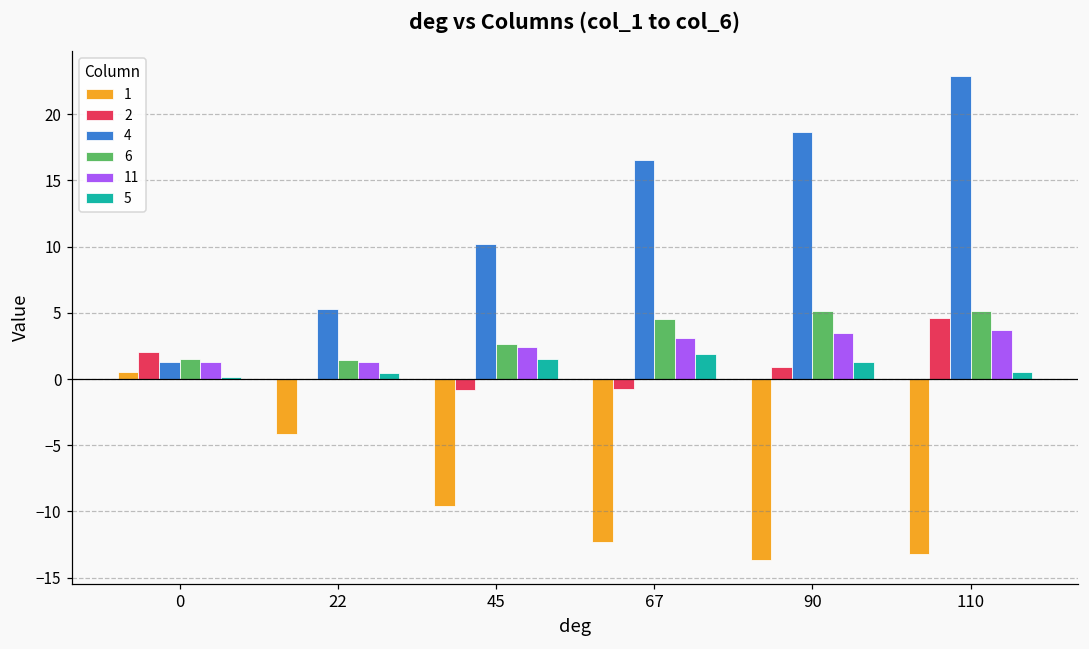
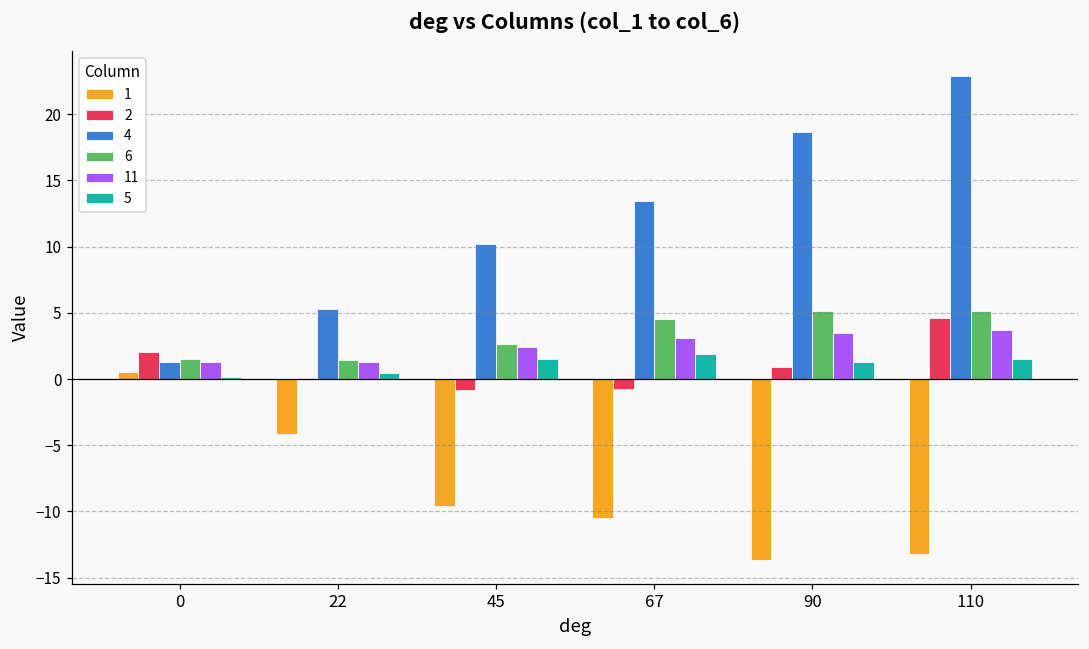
  {
    "1": {
      "0": 0.6,
      "22": -4.1,
      "45": -9.6,
-     "67": -12.3,
+     "67": -10.5,
      "90": -13.6,
      "110": -13.2
    },
    "2": {
      "0": 2.0,
      "45": -0.8,
      "67": -0.8,
      "90": 0.9,
      "110": 4.6
    },
    "4": {
      "0": 1.3,
      "22": 5.3,
      "45": 10.2,
-     "67": 16.5,
+     "67": 13.4,
      "90": 18.7,
      "110": 22.9
    },
    "6": {
      "0": 1.5,
      "22": 1.5,
      "45": 2.7,
      "67": 4.5,
      "90": 5.2,
      "110": 5.1
    },
    "11": {
      "0": 1.3,
      "22": 1.3,
      "45": 2.5,
      "67": 3.1,
      "90": 3.5,
      "110": 3.7
    },
    "5": {
      "22": 0.5,
      "45": 1.5,
      "67": 1.9,
      "90": 1.3,
-     "110": 0.5
+     "110": 1.5
    }
  }
